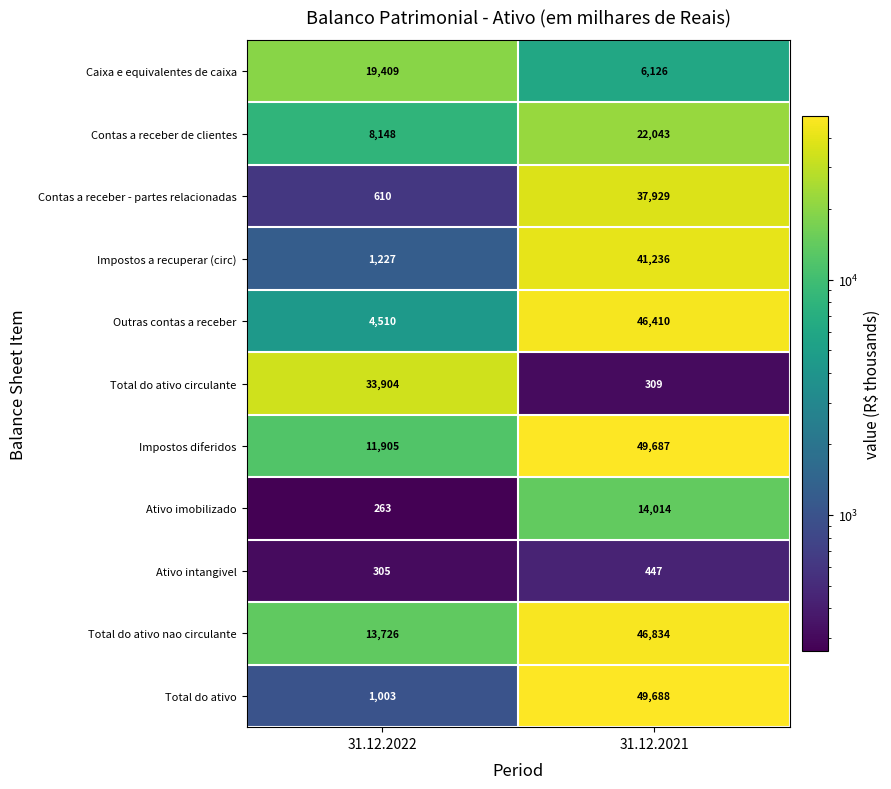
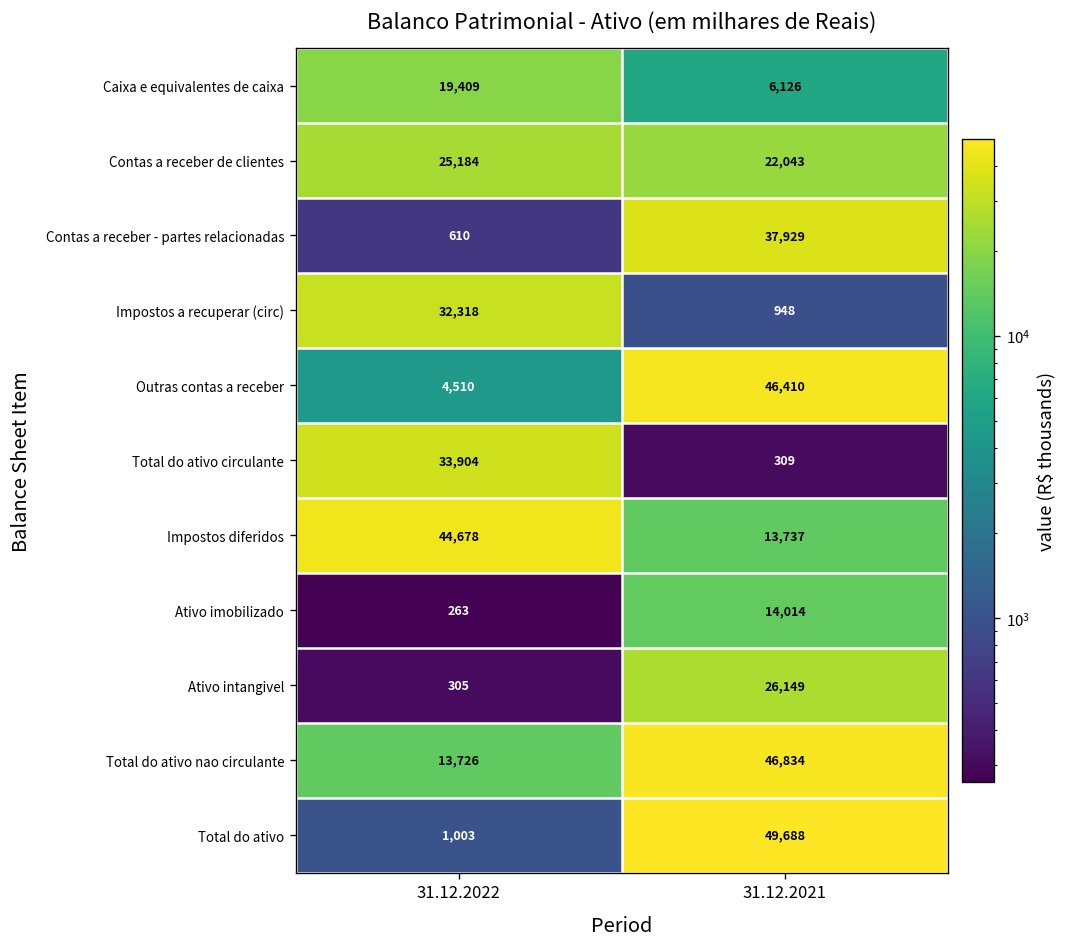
  {
    "Caixa e equivalentes de caixa": {
      "31.12.2022": "19,409",
      "31.12.2021": "6,126"
    },
    "Contas a receber de clientes": {
-     "31.12.2022": "8,148",
+     "31.12.2022": "25,184",
      "31.12.2021": "22,043"
    },
    "Contas a receber - partes relacionadas": {
      "31.12.2022": "610",
      "31.12.2021": "37,929"
    },
    "Impostos a recuperar (circ)": {
-     "31.12.2022": "1,227",
-     "31.12.2021": "41,236"
+     "31.12.2022": "32,318",
+     "31.12.2021": "948"
    },
    "Outras contas a receber": {
      "31.12.2022": "4,510",
      "31.12.2021": "46,410"
    },
    "Total do ativo circulante": {
      "31.12.2022": "33,904",
      "31.12.2021": "309"
    },
    "Impostos diferidos": {
-     "31.12.2022": "11,905",
-     "31.12.2021": "49,687"
+     "31.12.2022": "44,678",
+     "31.12.2021": "13,737"
    },
    "Ativo imobilizado": {
      "31.12.2022": "263",
      "31.12.2021": "14,014"
    },
    "Ativo intangivel": {
      "31.12.2022": "305",
-     "31.12.2021": "447"
+     "31.12.2021": "26,149"
    },
    "Total do ativo nao circulante": {
      "31.12.2022": "13,726",
      "31.12.2021": "46,834"
    },
    "Total do ativo": {
      "31.12.2022": "1,003",
      "31.12.2021": "49,688"
    }
  }
